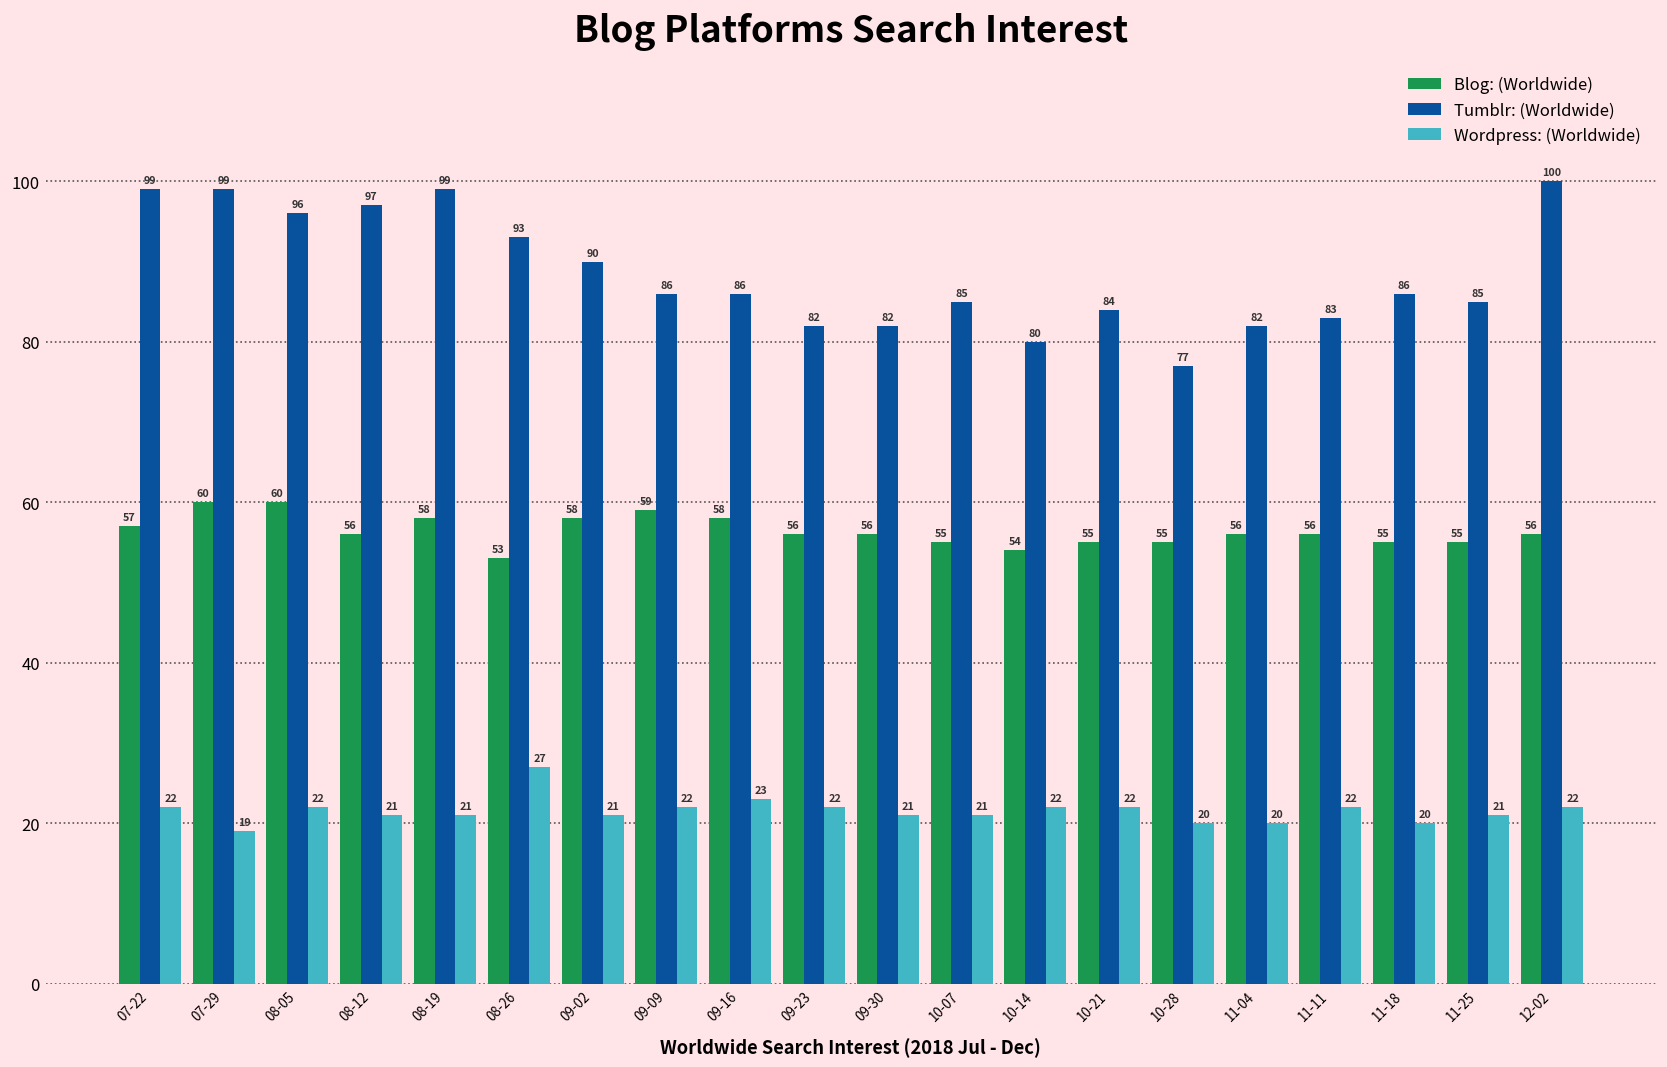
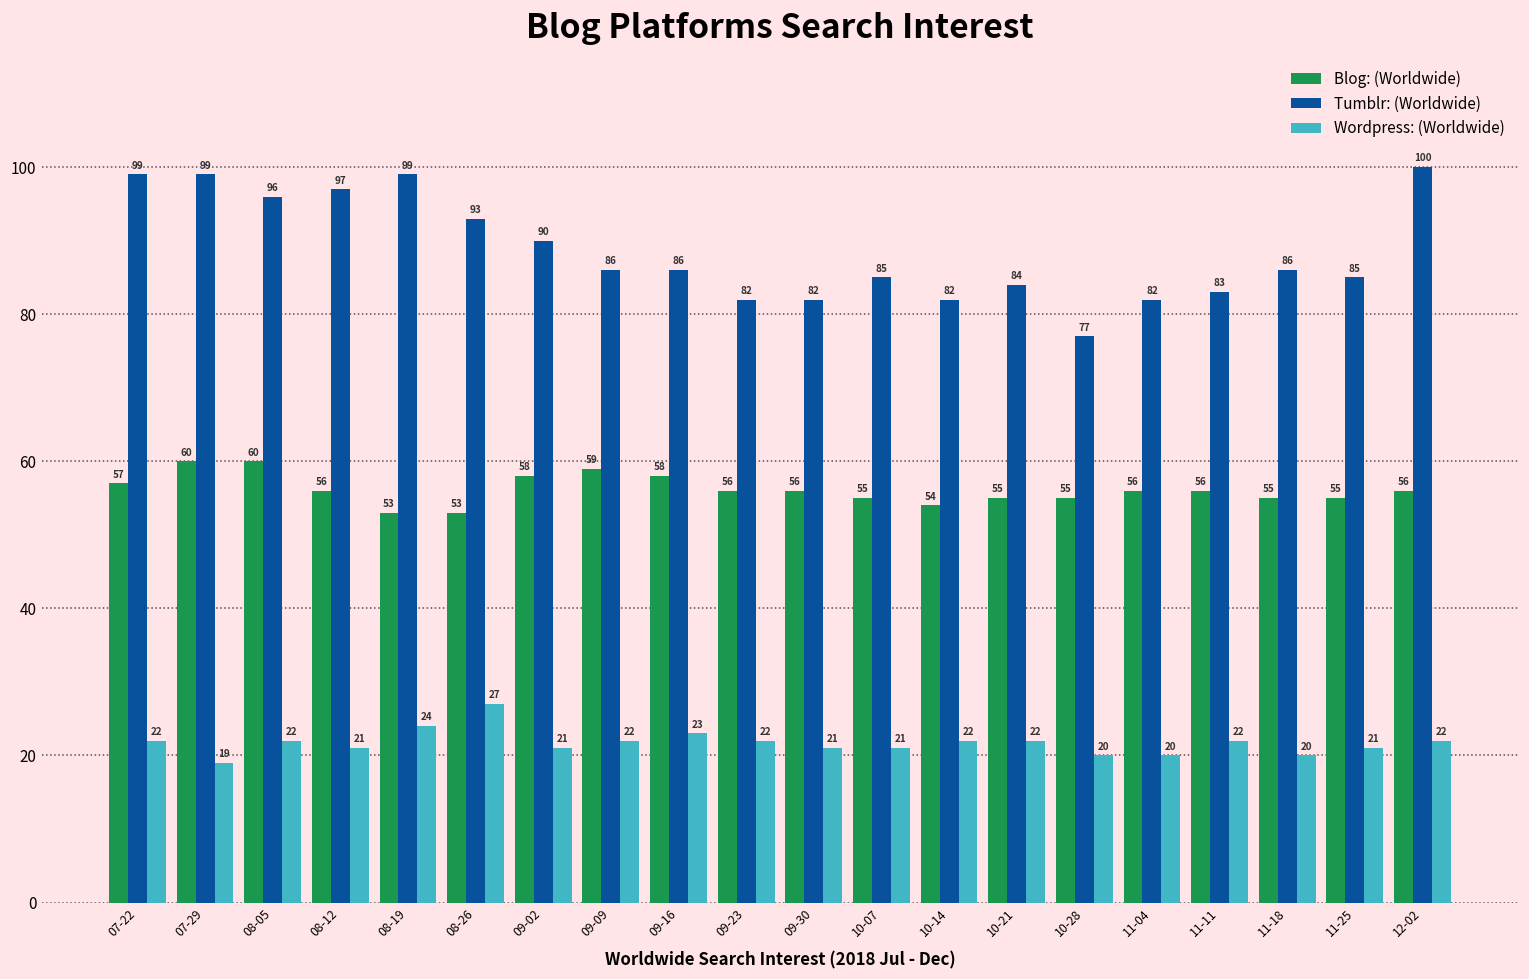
  {
    "Blog: (Worldwide)": {
      "07-22": 57,
      "07-29": 60,
      "08-05": 60,
      "08-12": 56,
-     "08-19": 58,
+     "08-19": 53,
      "08-26": 53,
      "09-02": 58,
      "09-09": 59,
      "09-16": 58,
      "09-23": 56,
      "09-30": 56,
      "10-07": 55,
      "10-14": 54,
      "10-21": 55,
      "10-28": 55,
      "11-04": 56,
      "11-11": 56,
      "11-18": 55,
      "11-25": 55,
      "12-02": 56
    },
    "Tumblr: (Worldwide)": {
      "07-22": 99,
      "07-29": 99,
      "08-05": 96,
      "08-12": 97,
      "08-19": 99,
      "08-26": 93,
      "09-02": 90,
      "09-09": 86,
      "09-16": 86,
      "09-23": 82,
      "09-30": 82,
      "10-07": 85,
-     "10-14": 80,
+     "10-14": 82,
      "10-21": 84,
      "10-28": 77,
      "11-04": 82,
      "11-11": 83,
      "11-18": 86,
      "11-25": 85,
      "12-02": 100
    },
    "Wordpress: (Worldwide)": {
      "07-22": 22,
      "07-29": 19,
      "08-05": 22,
      "08-12": 21,
-     "08-19": 21,
+     "08-19": 24,
      "08-26": 27,
      "09-02": 21,
      "09-09": 22,
      "09-16": 23,
      "09-23": 22,
      "09-30": 21,
      "10-07": 21,
      "10-14": 22,
      "10-21": 22,
      "10-28": 20,
      "11-04": 20,
      "11-11": 22,
      "11-18": 20,
      "11-25": 21,
      "12-02": 22
    }
  }
